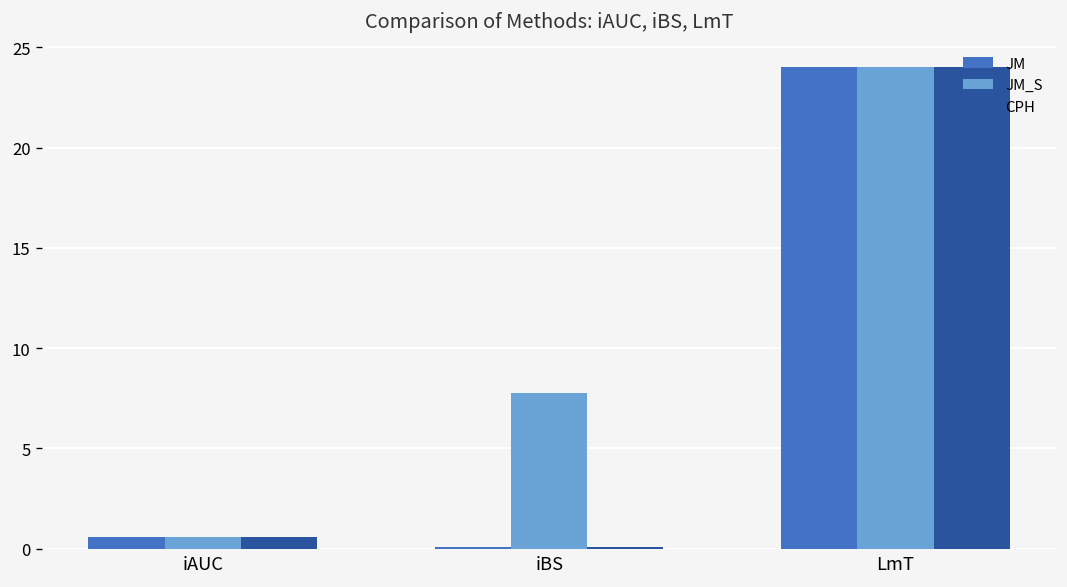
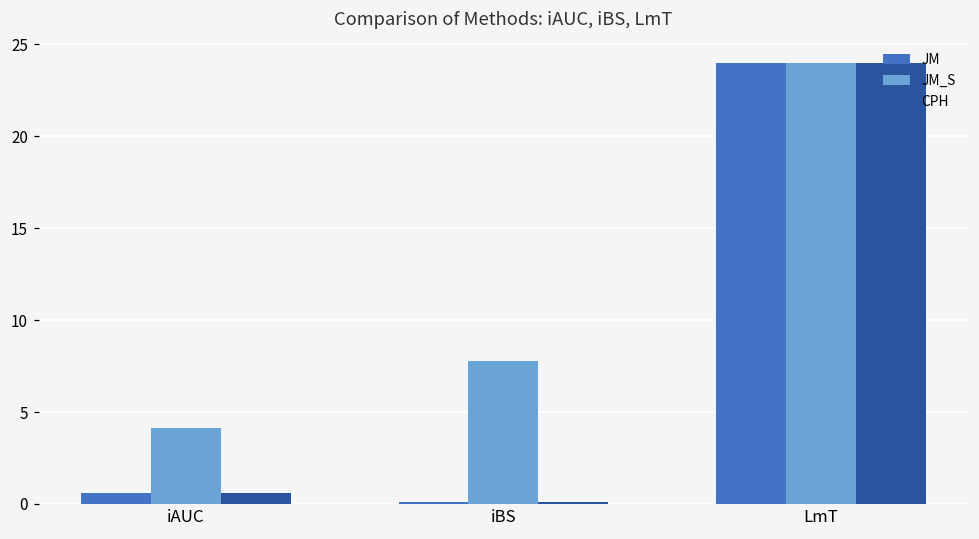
  {
    "JM_S": {
-     "iAUC": 0.6,
+     "iAUC": 4.1,
      "iBS": 7.8,
      "LmT": 24.0
    }
  }
